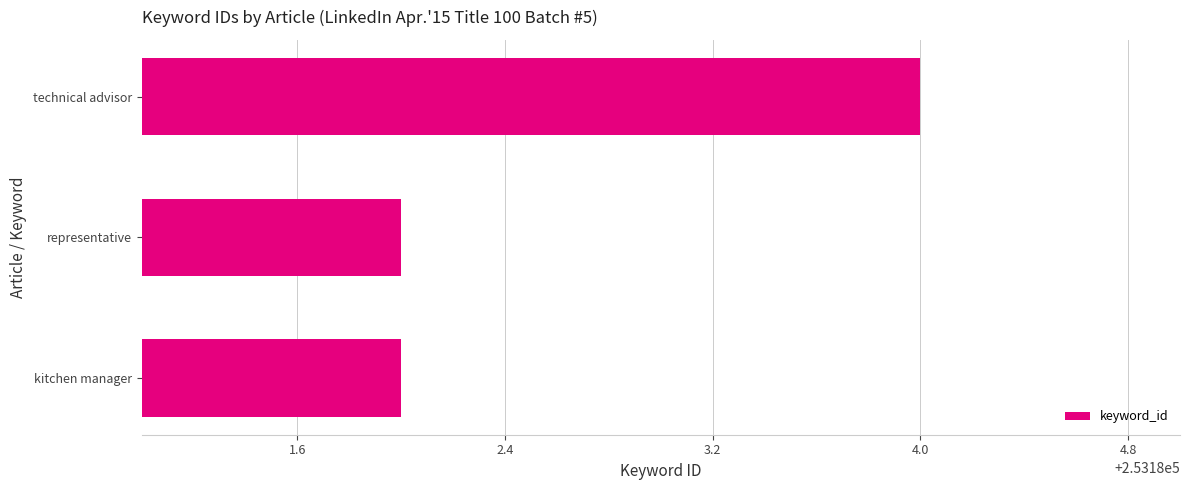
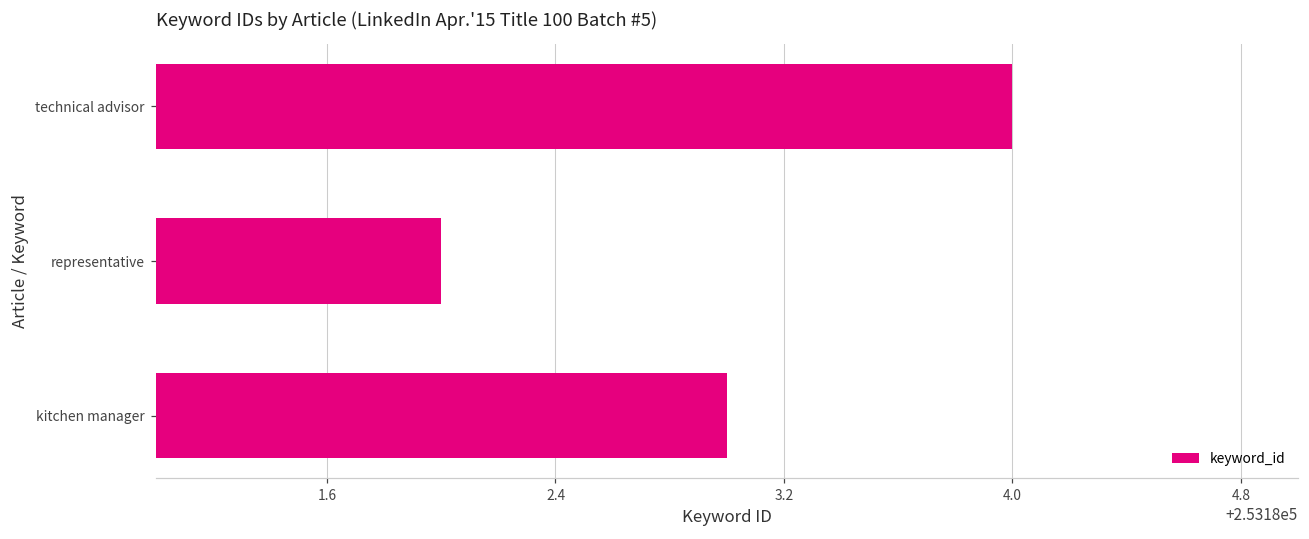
  {
    "technical advisor": 253184,
    "representative": 253182,
-   "kitchen manager": 253182
+   "kitchen manager": 253183
  }
